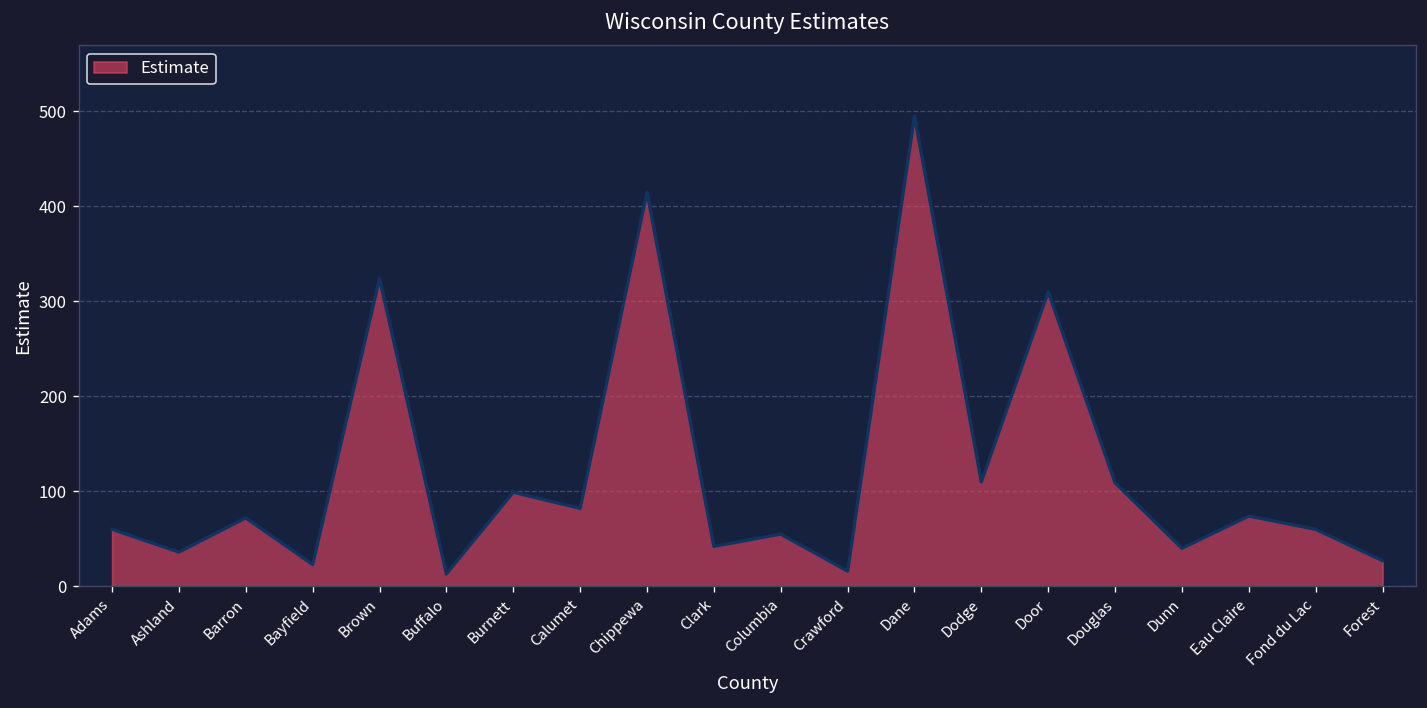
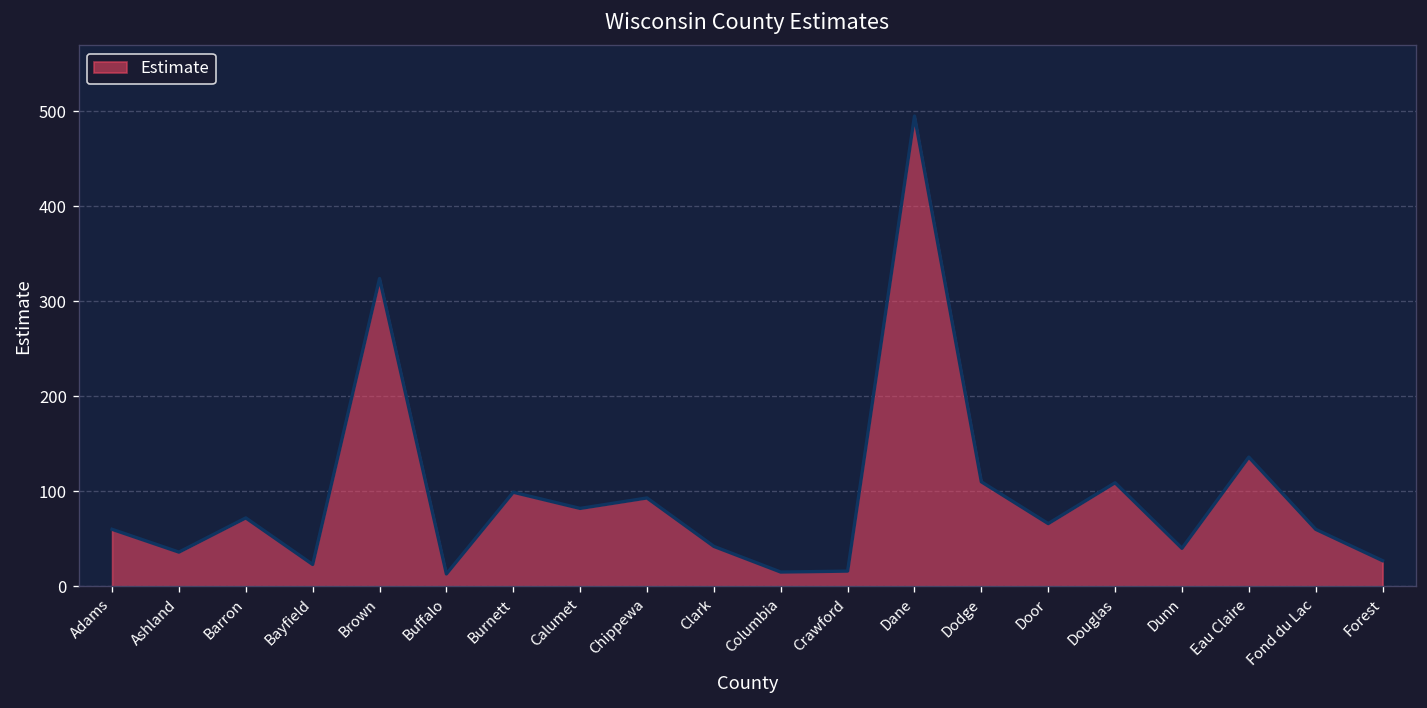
  {
    "Adams": 60,
    "Ashland": 40,
    "Barron": 70,
    "Bayfield": 20,
    "Brown": 320,
    "Buffalo": 10,
    "Burnett": 100,
    "Calumet": 80,
-   "Chippewa": 420,
+   "Chippewa": 90,
    "Clark": 40,
-   "Columbia": 60,
+   "Columbia": 20,
    "Crawford": 20,
    "Dane": 500,
    "Dodge": 110,
-   "Door": 310,
+   "Door": 70,
    "Douglas": 110,
    "Dunn": 40,
-   "Eau Claire": 70,
+   "Eau Claire": 140,
    "Fond du Lac": 60,
    "Forest": 30
  }
